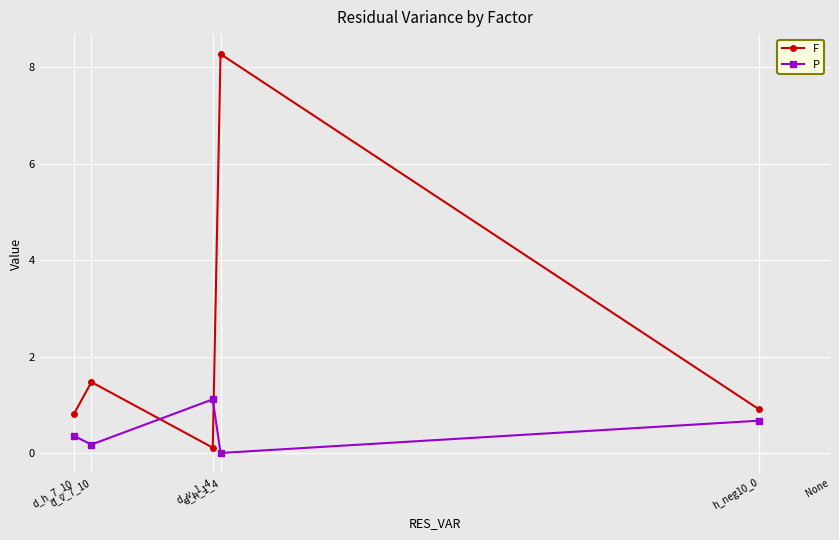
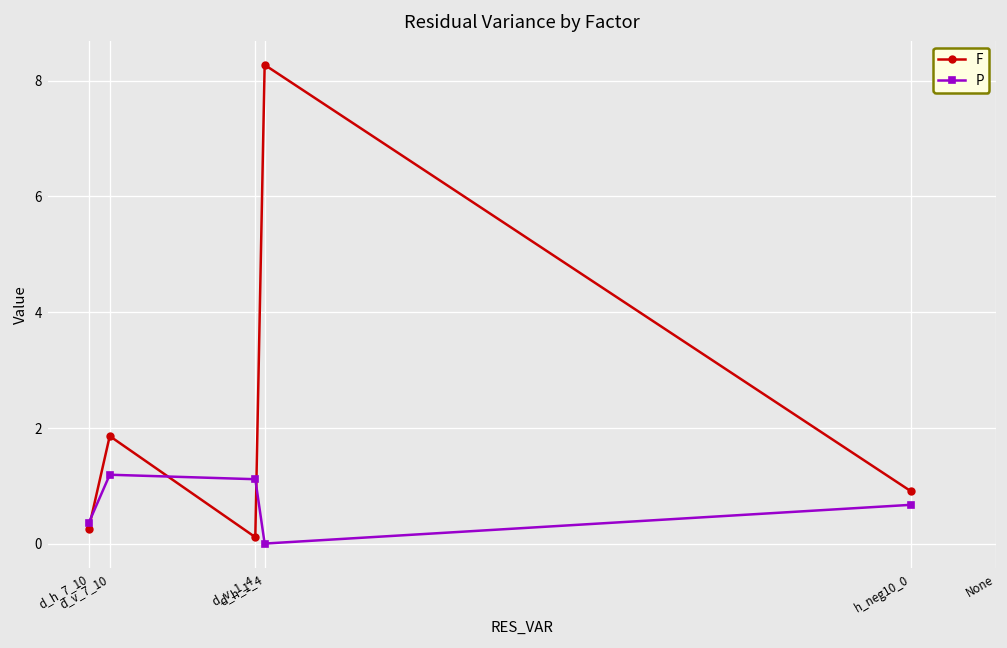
  {
    "F": {
-     "d_h_7_10": 0.8,
-     "d_v_7_10": 1.5,
+     "d_h_7_10": 0.3,
+     "d_v_7_10": 1.9,
      "d_v_1_4": 0.1,
      "d_h_1_4": 8.3,
      "h_neg10_0": 0.9
    },
    "P": {
      "d_h_7_10": 0.4,
-     "d_v_7_10": 0.2,
+     "d_v_7_10": 1.2,
      "d_v_1_4": 1.1,
      "d_h_1_4": 0.0,
      "h_neg10_0": 0.7
    }
  }
